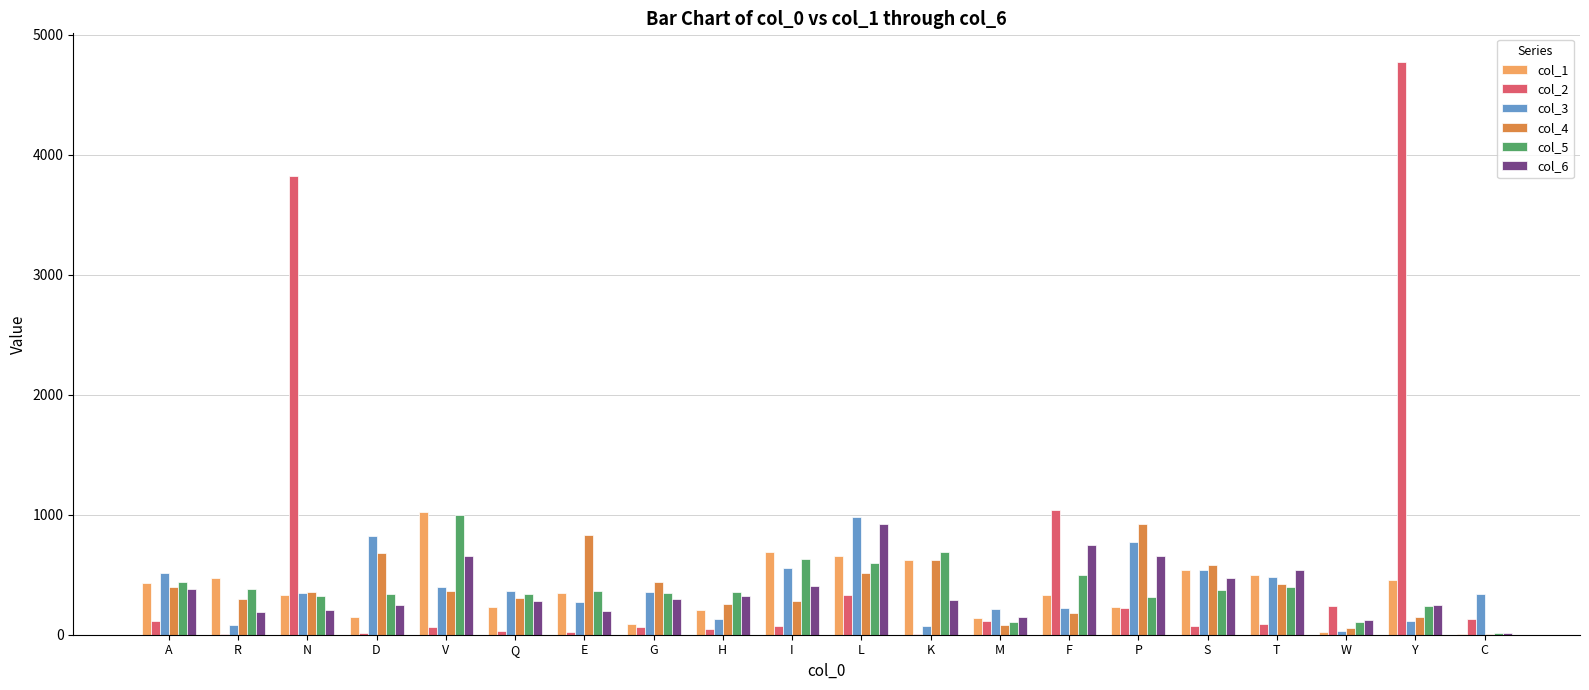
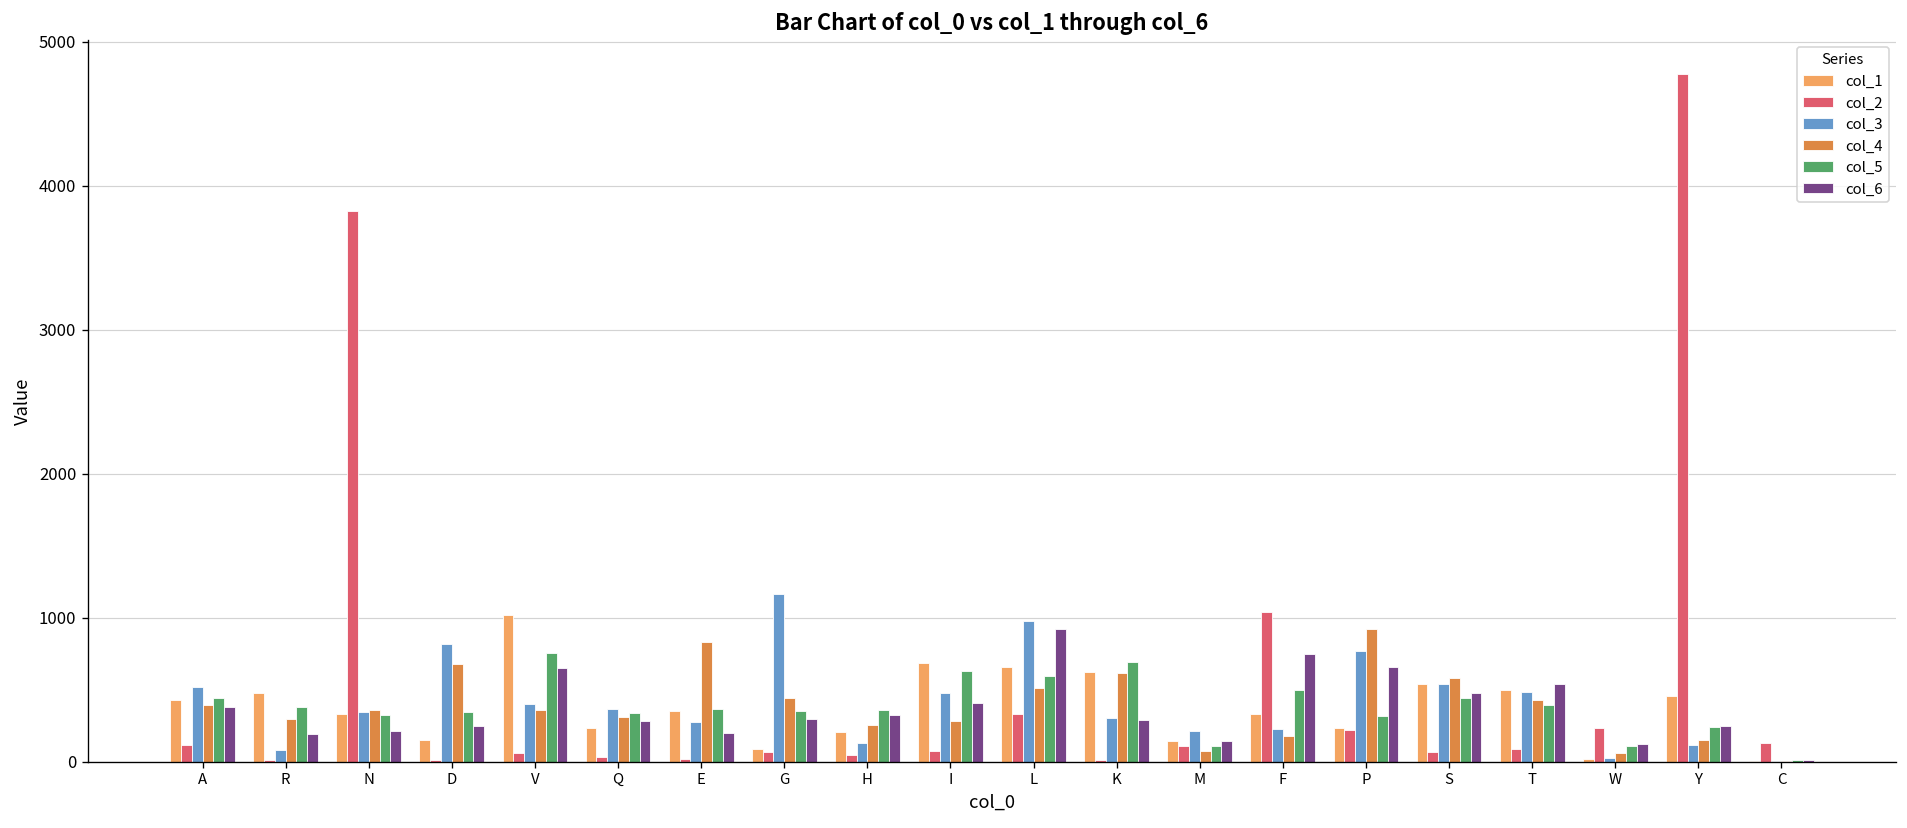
  {
    "col_2": {
      "A": 110,
      "N": 3820,
      "V": 60,
      "Q": 30,
      "E": 20,
      "G": 70,
      "H": 50,
      "I": 70,
      "L": 330,
      "M": 110,
      "F": 1040,
      "P": 220,
      "S": 70,
      "T": 90,
      "W": 240,
      "Y": 4770,
      "C": 130
    },
    "col_3": {
      "A": 520,
      "R": 80,
      "N": 350,
      "D": 820,
      "V": 400,
      "Q": 370,
      "E": 270,
-     "G": 360,
+     "G": 1170,
      "H": 130,
-     "I": 560,
+     "I": 480,
      "L": 980,
-     "K": 70,
+     "K": 300,
      "M": 210,
      "F": 230,
      "P": 770,
      "S": 540,
      "T": 490,
      "W": 30,
      "Y": 110,
-     "C": 340
+     "C": 0
    },
    "col_5": {
      "A": 440,
      "R": 380,
      "N": 320,
      "D": 340,
-     "V": 1000,
+     "V": 750,
      "Q": 340,
      "E": 370,
      "G": 350,
      "H": 360,
      "I": 630,
      "L": 600,
      "K": 690,
      "M": 110,
      "F": 500,
      "P": 320,
-     "S": 370,
+     "S": 440,
      "T": 400,
      "W": 110,
      "Y": 240
    },
    "col_6": {
      "A": 380,
      "R": 190,
      "N": 210,
      "D": 250,
      "V": 650,
      "Q": 280,
      "E": 200,
      "G": 300,
      "H": 320,
      "I": 400,
      "L": 920,
      "K": 290,
      "M": 150,
      "F": 740,
      "P": 660,
      "S": 470,
      "T": 540,
      "W": 130,
      "Y": 250
    }
  }
